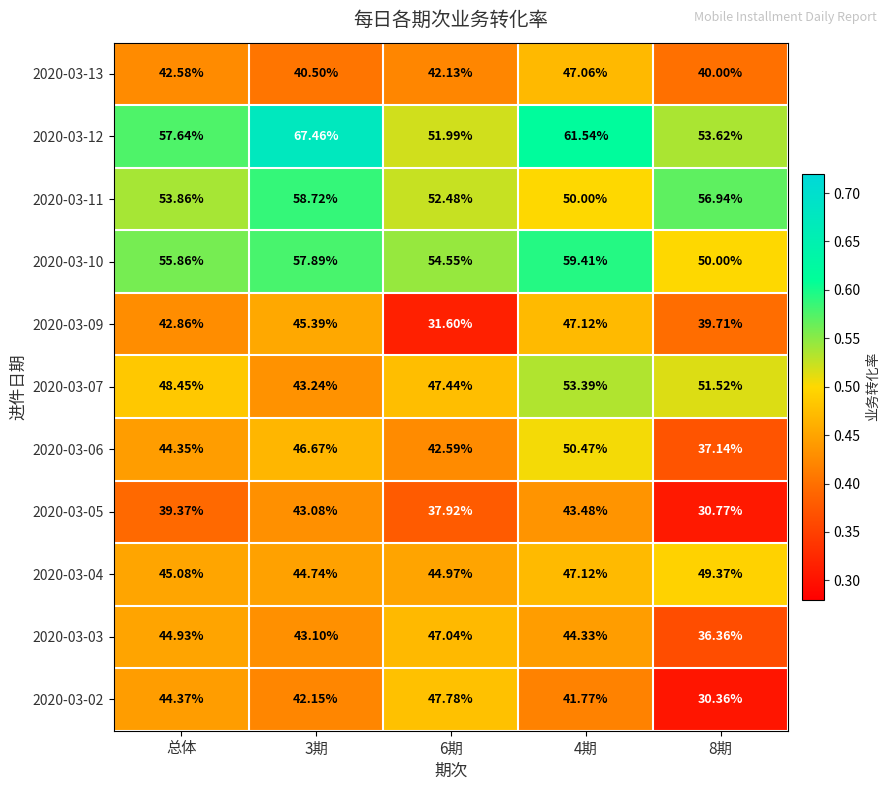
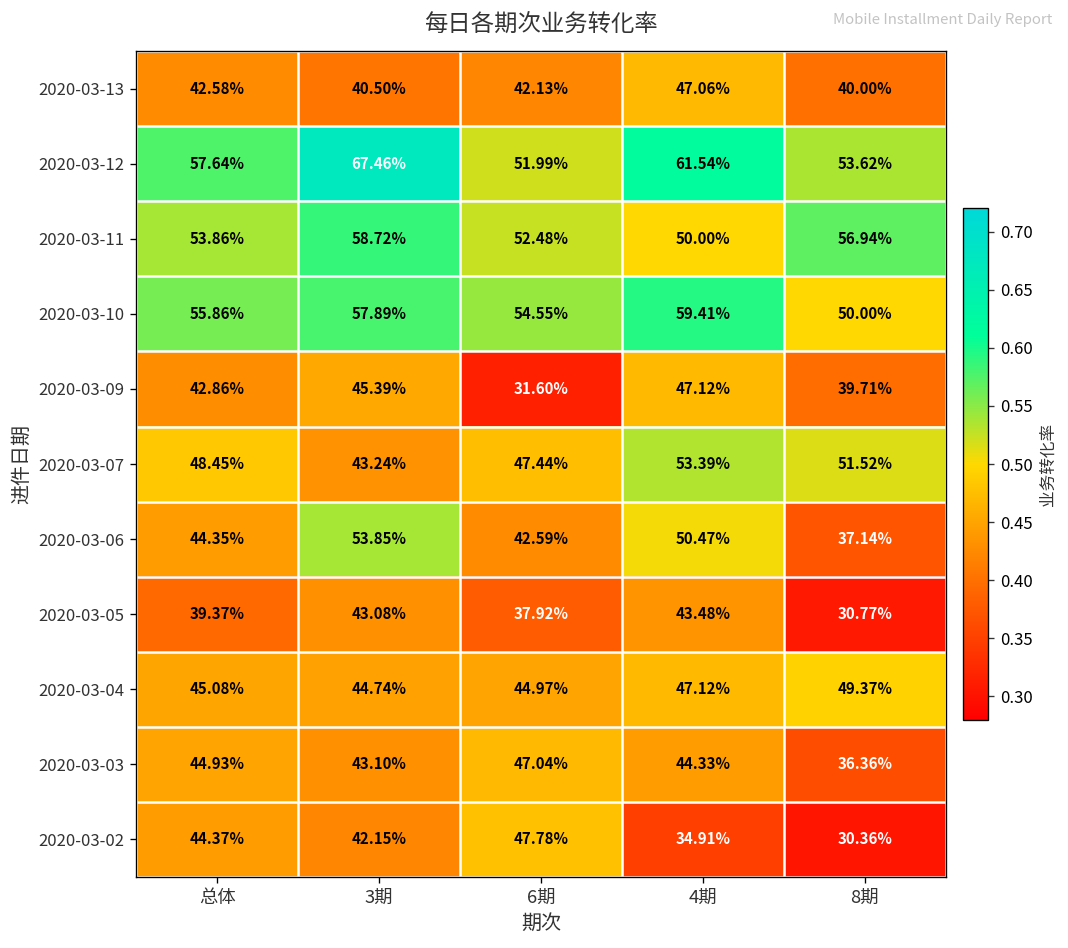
  {
    "2020-03-13": {
      "总体": "42.58%",
      "3期": "40.50%",
      "6期": "42.13%",
      "4期": "47.06%",
      "8期": "40.00%"
    },
    "2020-03-12": {
      "总体": "57.64%",
      "3期": "67.46%",
      "6期": "51.99%",
      "4期": "61.54%",
      "8期": "53.62%"
    },
    "2020-03-11": {
      "总体": "53.86%",
      "3期": "58.72%",
      "6期": "52.48%",
      "4期": "50.00%",
      "8期": "56.94%"
    },
    "2020-03-10": {
      "总体": "55.86%",
      "3期": "57.89%",
      "6期": "54.55%",
      "4期": "59.41%",
      "8期": "50.00%"
    },
    "2020-03-09": {
      "总体": "42.86%",
      "3期": "45.39%",
      "6期": "31.60%",
      "4期": "47.12%",
      "8期": "39.71%"
    },
    "2020-03-07": {
      "总体": "48.45%",
      "3期": "43.24%",
      "6期": "47.44%",
      "4期": "53.39%",
      "8期": "51.52%"
    },
    "2020-03-06": {
      "总体": "44.35%",
-     "3期": "46.67%",
+     "3期": "53.85%",
      "6期": "42.59%",
      "4期": "50.47%",
      "8期": "37.14%"
    },
    "2020-03-05": {
      "总体": "39.37%",
      "3期": "43.08%",
      "6期": "37.92%",
      "4期": "43.48%",
      "8期": "30.77%"
    },
    "2020-03-04": {
      "总体": "45.08%",
      "3期": "44.74%",
      "6期": "44.97%",
      "4期": "47.12%",
      "8期": "49.37%"
    },
    "2020-03-03": {
      "总体": "44.93%",
      "3期": "43.10%",
      "6期": "47.04%",
      "4期": "44.33%",
      "8期": "36.36%"
    },
    "2020-03-02": {
      "总体": "44.37%",
      "3期": "42.15%",
      "6期": "47.78%",
-     "4期": "41.77%",
+     "4期": "34.91%",
      "8期": "30.36%"
    }
  }
